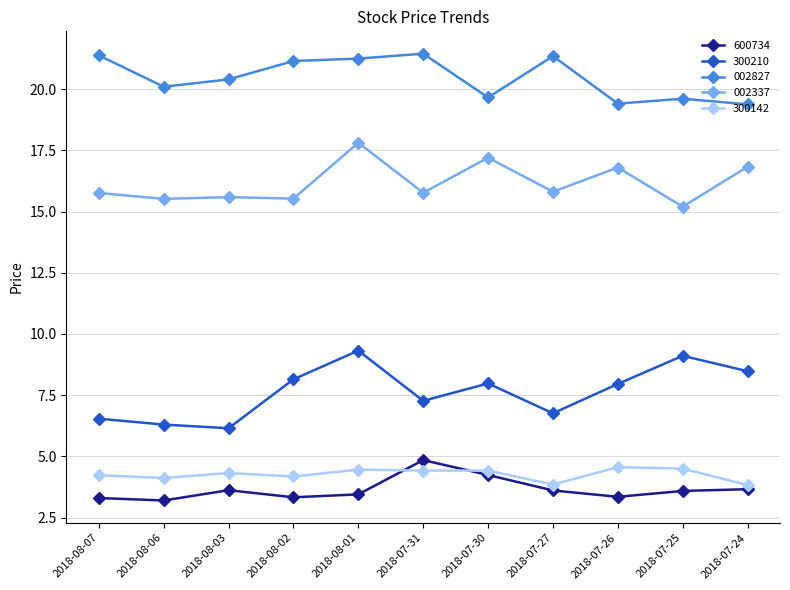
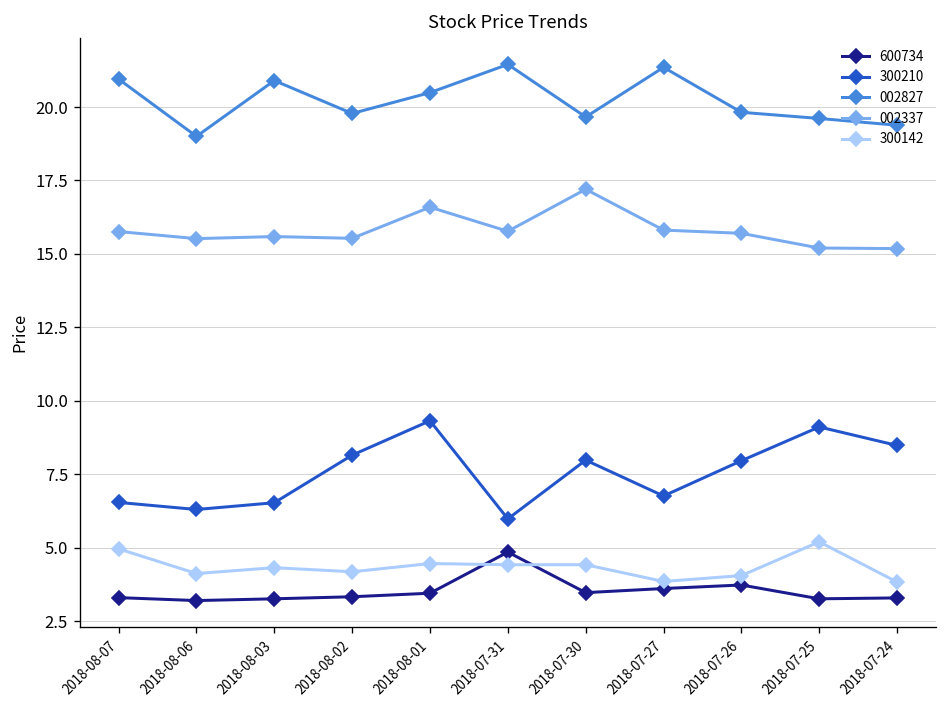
  {
    "600734": {
      "2018-08-07": 3.3,
      "2018-08-06": 3.2,
-     "2018-08-03": 3.6,
+     "2018-08-03": 3.3,
      "2018-08-02": 3.3,
      "2018-08-01": 3.5,
      "2018-07-31": 4.9,
-     "2018-07-30": 4.2,
+     "2018-07-30": 3.5,
      "2018-07-27": 3.6,
-     "2018-07-26": 3.4,
-     "2018-07-25": 3.6,
-     "2018-07-24": 3.7
+     "2018-07-26": 3.7,
+     "2018-07-25": 3.3,
+     "2018-07-24": 3.3
    },
    "300210": {
      "2018-08-07": 6.5,
      "2018-08-06": 6.3,
-     "2018-08-03": 6.2,
+     "2018-08-03": 6.5,
      "2018-08-02": 8.2,
      "2018-08-01": 9.3,
-     "2018-07-31": 7.3,
+     "2018-07-31": 6.0,
      "2018-07-30": 8.0,
      "2018-07-27": 6.8,
      "2018-07-26": 8.0,
      "2018-07-25": 9.1,
      "2018-07-24": 8.5
    },
    "002827": {
-     "2018-08-07": 21.4,
-     "2018-08-06": 20.1,
-     "2018-08-03": 20.4,
-     "2018-08-02": 21.2,
-     "2018-08-01": 21.3,
+     "2018-08-07": 21.0,
+     "2018-08-06": 19.0,
+     "2018-08-03": 20.9,
+     "2018-08-02": 19.8,
+     "2018-08-01": 20.5,
      "2018-07-31": 21.5,
      "2018-07-30": 19.7,
      "2018-07-27": 21.4,
-     "2018-07-26": 19.4,
+     "2018-07-26": 19.8,
      "2018-07-25": 19.6,
      "2018-07-24": 19.4
    },
    "002337": {
      "2018-08-07": 15.8,
      "2018-08-06": 15.5,
      "2018-08-03": 15.6,
      "2018-08-02": 15.5,
-     "2018-08-01": 17.8,
+     "2018-08-01": 16.6,
      "2018-07-31": 15.8,
      "2018-07-30": 17.2,
      "2018-07-27": 15.8,
-     "2018-07-26": 16.8,
+     "2018-07-26": 15.7,
      "2018-07-25": 15.2,
-     "2018-07-24": 16.8
+     "2018-07-24": 15.2
    },
    "300142": {
-     "2018-08-07": 4.2,
+     "2018-08-07": 5.0,
      "2018-08-06": 4.1,
      "2018-08-03": 4.3,
      "2018-08-02": 4.2,
      "2018-08-01": 4.5,
      "2018-07-31": 4.4,
      "2018-07-30": 4.4,
      "2018-07-27": 3.9,
-     "2018-07-26": 4.6,
-     "2018-07-25": 4.5,
+     "2018-07-26": 4.1,
+     "2018-07-25": 5.2,
      "2018-07-24": 3.8
    }
  }
